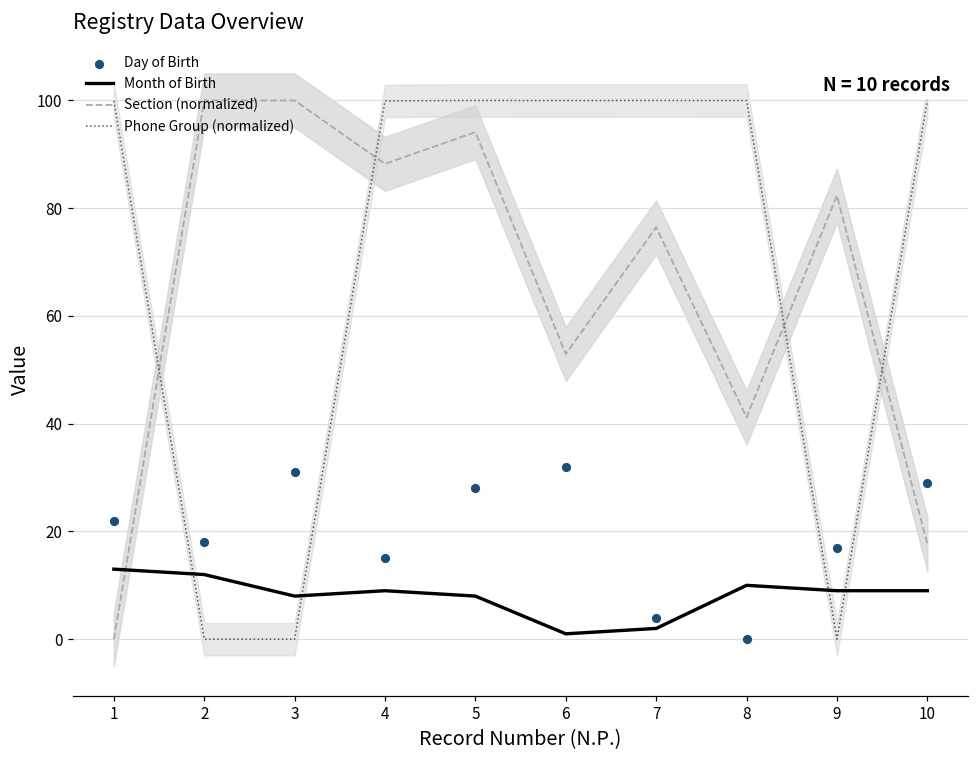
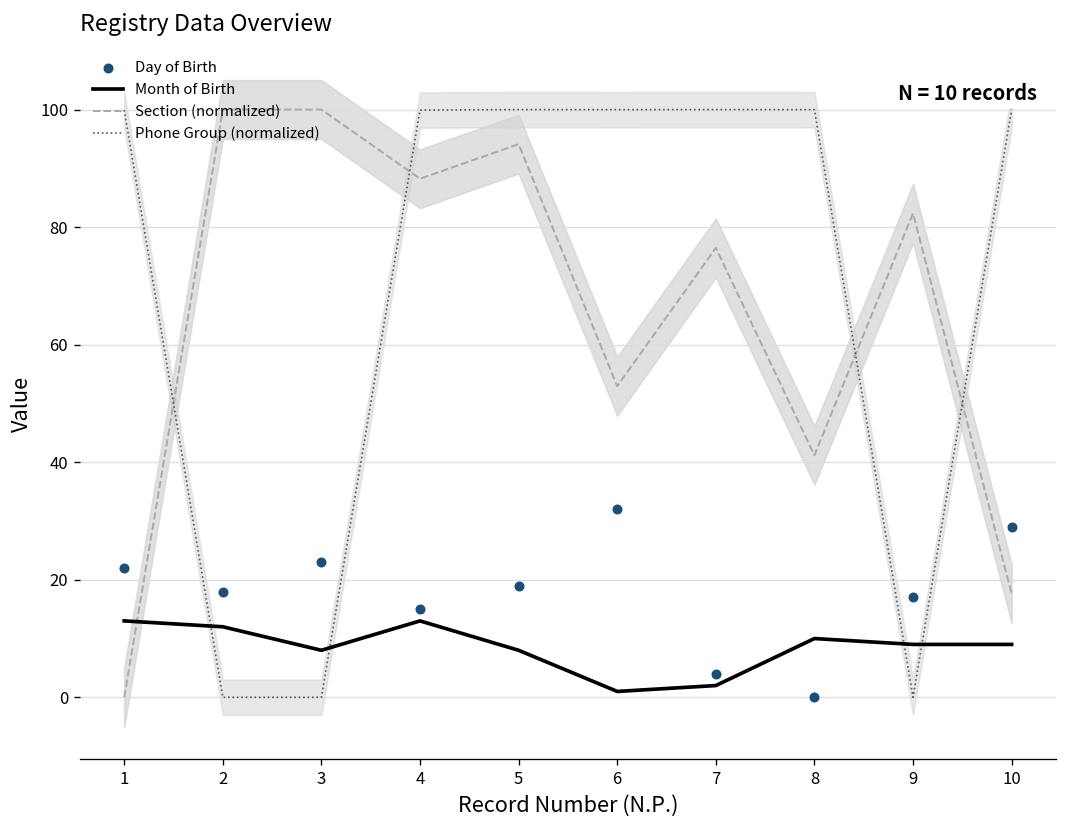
  {
    "Month of Birth": {
      "1": 13,
      "2": 12,
      "3": 8,
-     "4": 9,
+     "4": 13,
      "5": 8,
      "6": 1,
      "7": 2,
      "8": 10,
      "9": 9,
      "10": 9
    },
    "Section (normalized)": {
      "1": 0,
      "2": 100,
      "3": 100,
      "4": 88,
      "5": 94,
      "6": 53,
      "7": 76,
      "8": 41,
      "9": 82,
      "10": 18
    },
    "Phone Group (normalized)": {
      "1": 100,
      "2": 0,
      "3": 0,
      "4": 100,
      "5": 100,
      "6": 100,
      "7": 100,
      "8": 100,
      "9": 0,
      "10": 100
    },
    "Day of Birth": {
-     "3": 31,
-     "5": 28
+     "3": 23,
+     "5": 19
    }
  }
